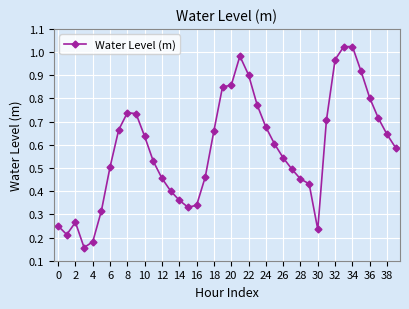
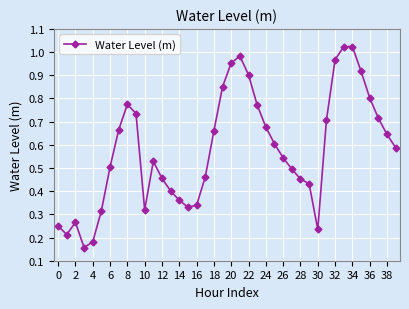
  {
    "0": 0.25,
    "2": 0.27,
    "4": 0.18,
    "6": 0.50,
-   "8": 0.74,
-   "10": 0.64,
+   "8": 0.77,
+   "10": 0.32,
    "12": 0.46,
    "14": 0.36,
    "16": 0.34,
    "18": 0.66,
-   "20": 0.86,
+   "20": 0.95,
    "22": 0.90,
    "24": 0.68,
    "26": 0.54,
    "28": 0.45,
    "30": 0.24,
    "32": 0.97,
    "34": 1.02,
    "36": 0.80,
    "38": 0.64
  }
